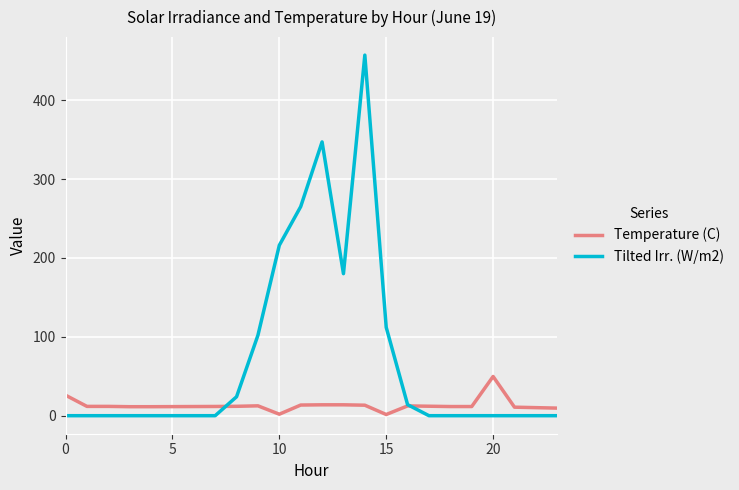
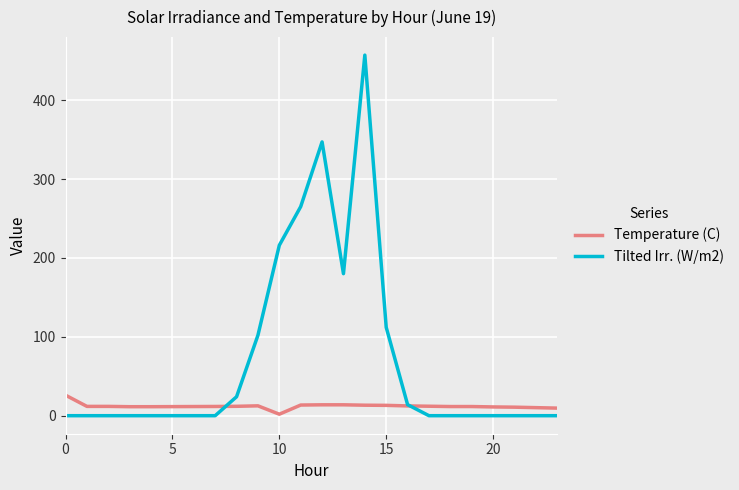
  {
    "Temperature (C)": {
      "0": 30,
      "5": 10,
      "10": 0,
-     "15": 0,
-     "20": 50
+     "15": 10,
+     "20": 10
    },
    "Tilted Irr. (W/m2)": {
      "0": 0,
      "5": 0,
      "10": 220,
      "15": 110,
      "20": 0
    }
  }
